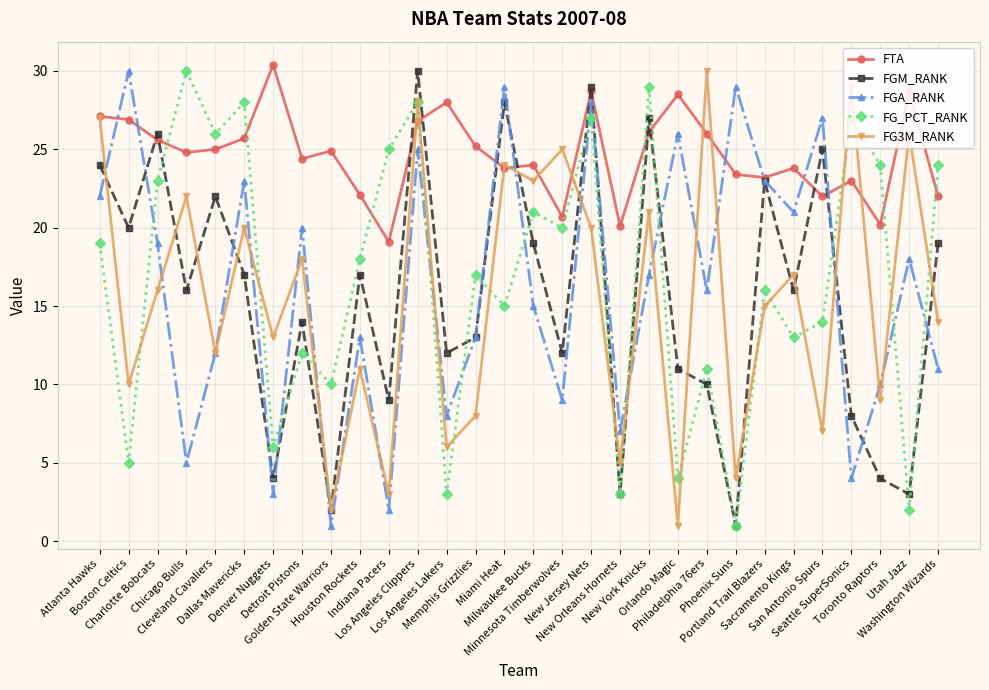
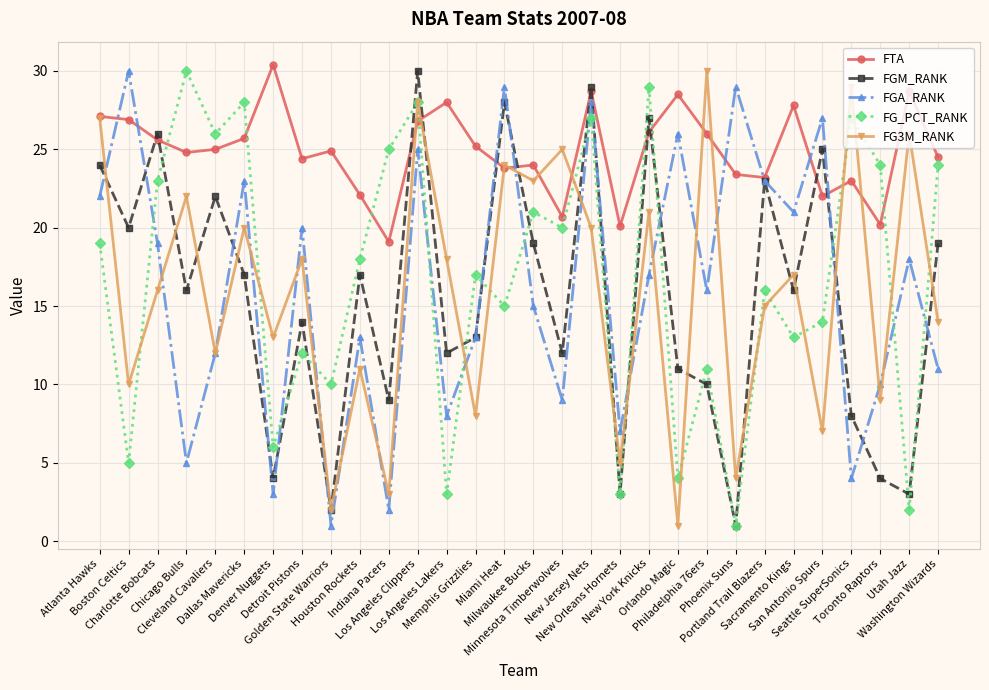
  {
    "FTA": {
      "Boston Celtics": 26.9,
      "Charlotte Bobcats": 25.6,
      "Chicago Bulls": 24.8,
      "Cleveland Cavaliers": 25.0,
      "Dallas Mavericks": 25.7,
      "Denver Nuggets": 30.4,
      "Detroit Pistons": 24.4,
      "Golden State Warriors": 24.9,
      "Houston Rockets": 22.1,
      "Indiana Pacers": 19.1,
      "Los Angeles Clippers": 26.8,
      "Los Angeles Lakers": 28.0,
      "Memphis Grizzlies": 25.2,
      "Miami Heat": 23.8,
      "Milwaukee Bucks": 24.0,
      "Minnesota Timberwolves": 20.7,
      "New Jersey Nets": 28.7,
      "New Orleans Hornets": 20.1,
      "New York Knicks": 26.1,
      "Orlando Magic": 28.5,
      "Philadelphia 76ers": 26.0,
      "Phoenix Suns": 23.4,
      "Portland Trail Blazers": 23.2,
-     "Sacramento Kings": 23.8,
+     "Sacramento Kings": 27.8,
      "San Antonio Spurs": 22.0,
      "Seattle SuperSonics": 23.0,
      "Toronto Raptors": 20.2,
-     "Washington Wizards": 22.0
+     "Washington Wizards": 24.5
    },
    "FGM_RANK": {
      "Atlanta Hawks": 24.0,
      "Boston Celtics": 20.0,
      "Charlotte Bobcats": 26.0,
      "Chicago Bulls": 16.0,
      "Cleveland Cavaliers": 22.0,
      "Dallas Mavericks": 17.0,
      "Denver Nuggets": 4.0,
      "Detroit Pistons": 14.0,
      "Houston Rockets": 17.0,
      "Indiana Pacers": 9.0,
      "Los Angeles Clippers": 30.0,
      "Los Angeles Lakers": 12.0,
      "Miami Heat": 28.0,
      "Milwaukee Bucks": 19.0,
      "Minnesota Timberwolves": 12.0,
      "New Jersey Nets": 29.0,
      "New York Knicks": 27.0,
      "Orlando Magic": 11.0,
      "Philadelphia 76ers": 10.0,
      "Sacramento Kings": 16.0,
      "San Antonio Spurs": 25.0,
      "Seattle SuperSonics": 8.0,
      "Toronto Raptors": 4.0,
      "Utah Jazz": 3.0,
      "Washington Wizards": 19.0
    },
    "FGA_RANK": {
      "Atlanta Hawks": 22.0,
      "Boston Celtics": 30.0,
      "Charlotte Bobcats": 19.0,
      "Chicago Bulls": 5.0,
      "Dallas Mavericks": 23.0,
      "Denver Nuggets": 3.0,
      "Detroit Pistons": 20.0,
      "Golden State Warriors": 1.0,
      "Houston Rockets": 13.0,
      "Indiana Pacers": 2.0,
      "Los Angeles Clippers": 25.0,
      "Los Angeles Lakers": 8.0,
      "Miami Heat": 29.0,
      "Milwaukee Bucks": 15.0,
      "Minnesota Timberwolves": 9.0,
      "New Jersey Nets": 28.0,
      "New Orleans Hornets": 7.0,
      "New York Knicks": 17.0,
      "Orlando Magic": 26.0,
      "Philadelphia 76ers": 16.0,
      "Phoenix Suns": 29.0,
      "Sacramento Kings": 21.0,
      "San Antonio Spurs": 27.0,
      "Seattle SuperSonics": 4.0,
      "Toronto Raptors": 10.0,
      "Utah Jazz": 18.0,
      "Washington Wizards": 11.0
    },
    "FG_PCT_RANK": {
      "Atlanta Hawks": 19.0,
      "Boston Celtics": 5.0,
      "Charlotte Bobcats": 23.0,
      "Chicago Bulls": 30.0,
      "Cleveland Cavaliers": 26.0,
      "Dallas Mavericks": 28.0,
      "Denver Nuggets": 6.0,
      "Detroit Pistons": 12.0,
      "Golden State Warriors": 10.0,
      "Houston Rockets": 18.0,
      "Indiana Pacers": 25.0,
      "Los Angeles Lakers": 3.0,
      "Memphis Grizzlies": 17.0,
      "Miami Heat": 15.0,
      "Milwaukee Bucks": 21.0,
      "Minnesota Timberwolves": 20.0,
      "New Jersey Nets": 27.0,
      "New York Knicks": 29.0,
      "Orlando Magic": 4.0,
      "Philadelphia 76ers": 11.0,
      "Portland Trail Blazers": 16.0,
      "Sacramento Kings": 13.0,
      "San Antonio Spurs": 14.0,
      "Toronto Raptors": 24.0,
      "Utah Jazz": 2.0,
      "Washington Wizards": 24.0
    },
    "FG3M_RANK": {
      "Boston Celtics": 10,
      "Charlotte Bobcats": 16,
      "Chicago Bulls": 22,
      "Dallas Mavericks": 20,
      "Denver Nuggets": 13,
      "Detroit Pistons": 18,
      "Houston Rockets": 11,
      "Indiana Pacers": 3,
-     "Los Angeles Lakers": 6,
+     "Los Angeles Lakers": 18,
      "Memphis Grizzlies": 8,
      "Miami Heat": 24,
      "Milwaukee Bucks": 23,
      "Minnesota Timberwolves": 25,
      "New Jersey Nets": 20,
      "New Orleans Hornets": 5,
      "New York Knicks": 21,
      "Orlando Magic": 1,
      "Philadelphia 76ers": 30,
      "Phoenix Suns": 4,
      "Portland Trail Blazers": 15,
      "Sacramento Kings": 17,
      "San Antonio Spurs": 7,
      "Toronto Raptors": 9,
      "Washington Wizards": 14
    }
  }
